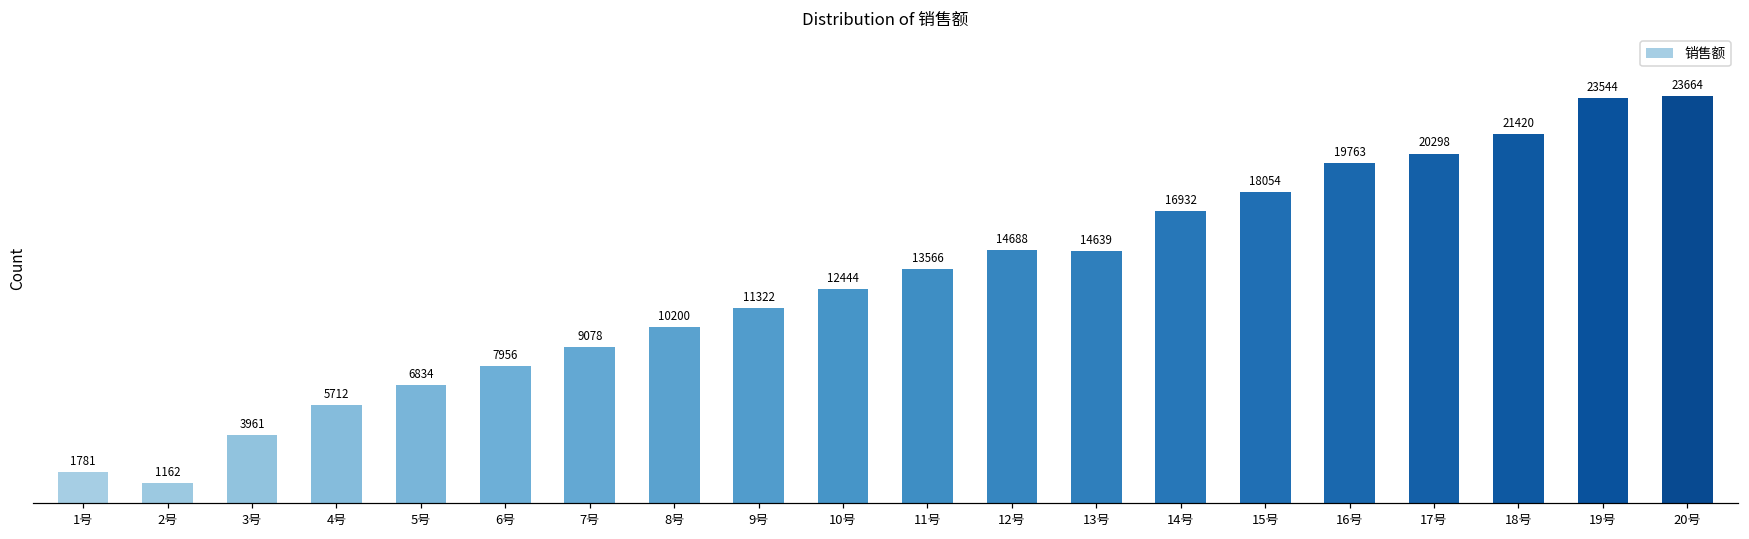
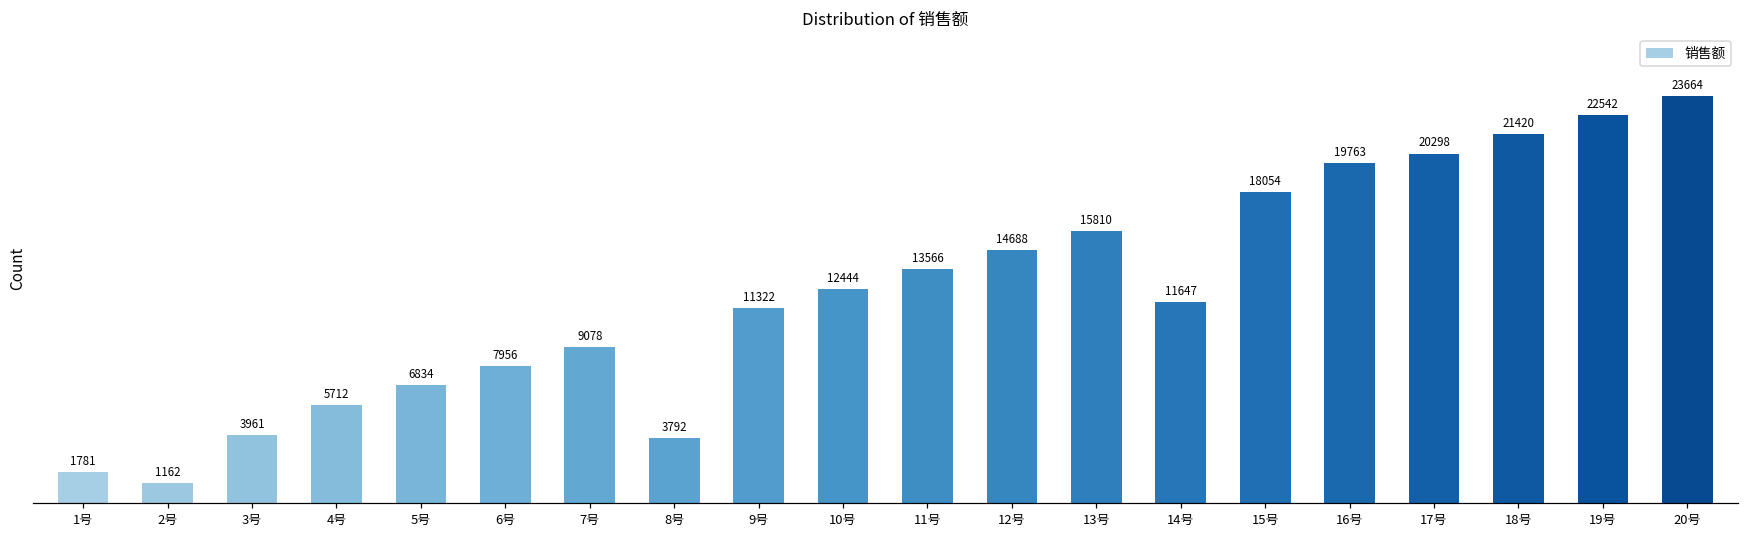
  {
    "1号": 1781,
    "2号": 1162,
    "3号": 3961,
    "4号": 5712,
    "5号": 6834,
    "6号": 7956,
    "7号": 9078,
-   "8号": 10200,
+   "8号": 3792,
    "9号": 11322,
    "10号": 12444,
    "11号": 13566,
    "12号": 14688,
-   "13号": 14639,
-   "14号": 16932,
+   "13号": 15810,
+   "14号": 11647,
    "15号": 18054,
    "16号": 19763,
    "17号": 20298,
    "18号": 21420,
-   "19号": 23544,
+   "19号": 22542,
    "20号": 23664
  }
